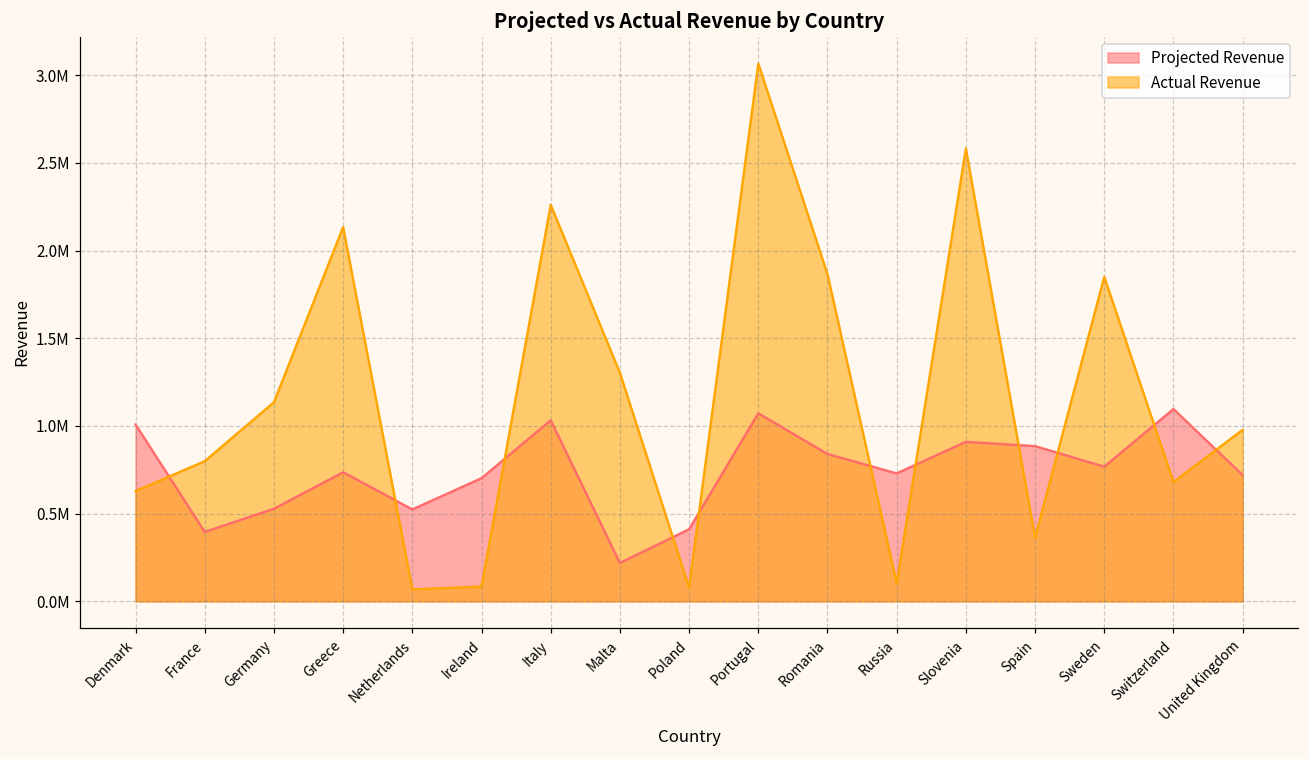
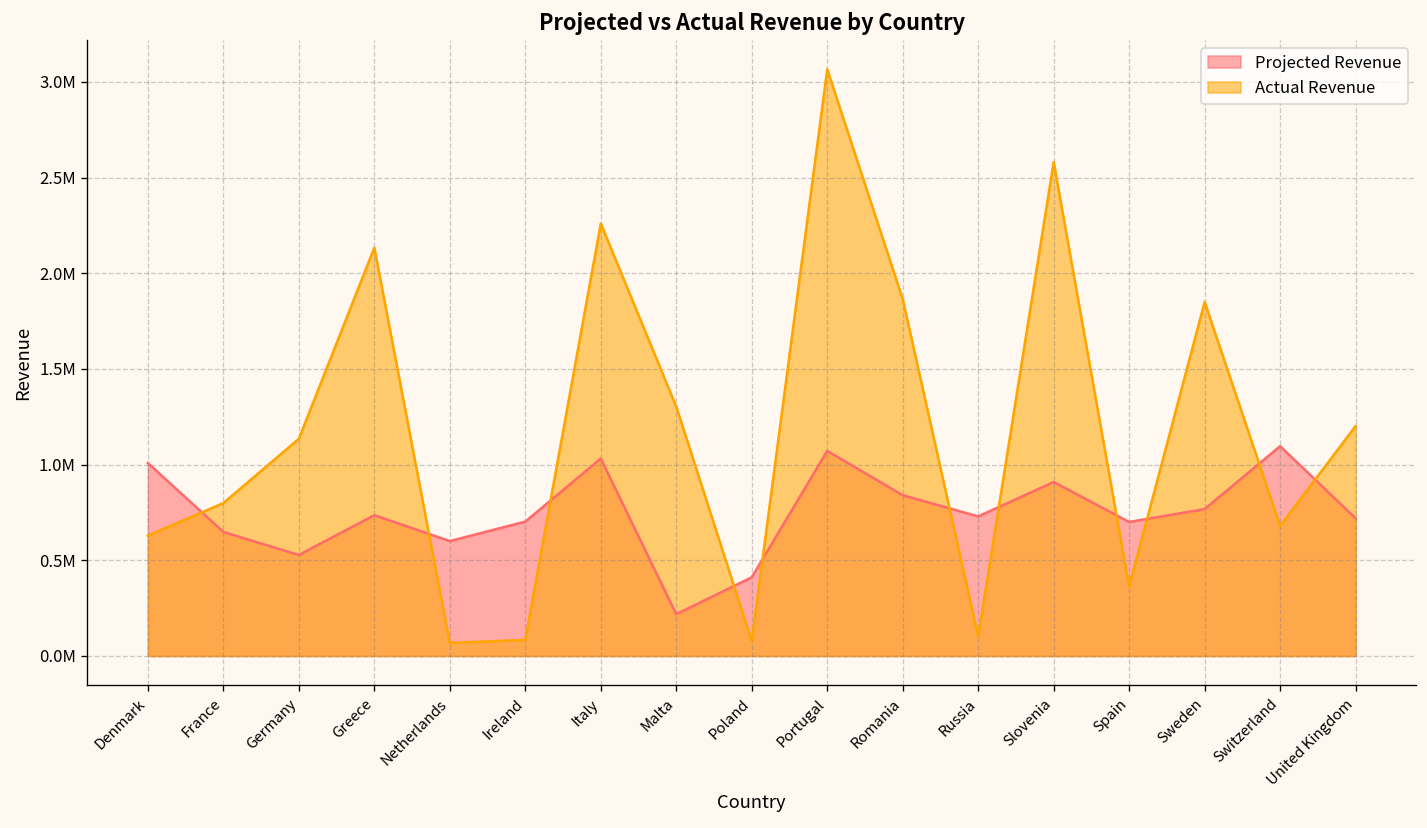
  {
    "Projected Revenue": {
      "Denmark": 1010000,
-     "France": 400000,
+     "France": 650000,
      "Germany": 530000,
      "Greece": 740000,
-     "Netherlands": 520000,
+     "Netherlands": 600000,
      "Ireland": 700000,
      "Italy": 1030000,
      "Malta": 220000,
      "Poland": 410000,
      "Portugal": 1070000,
      "Romania": 840000,
      "Russia": 730000,
      "Slovenia": 910000,
-     "Spain": 880000,
+     "Spain": 700000,
      "Sweden": 770000,
      "Switzerland": 1100000,
      "United Kingdom": 720000
    },
    "Actual Revenue": {
      "Denmark": 630000,
      "France": 800000,
      "Germany": 1130000,
      "Greece": 2130000,
      "Netherlands": 70000,
      "Ireland": 80000,
      "Italy": 2260000,
      "Malta": 1300000,
      "Poland": 80000,
      "Portugal": 3070000,
      "Romania": 1870000,
      "Russia": 100000,
      "Slovenia": 2580000,
      "Spain": 360000,
      "Sweden": 1850000,
      "Switzerland": 680000,
-     "United Kingdom": 980000
+     "United Kingdom": 1200000
    }
  }
